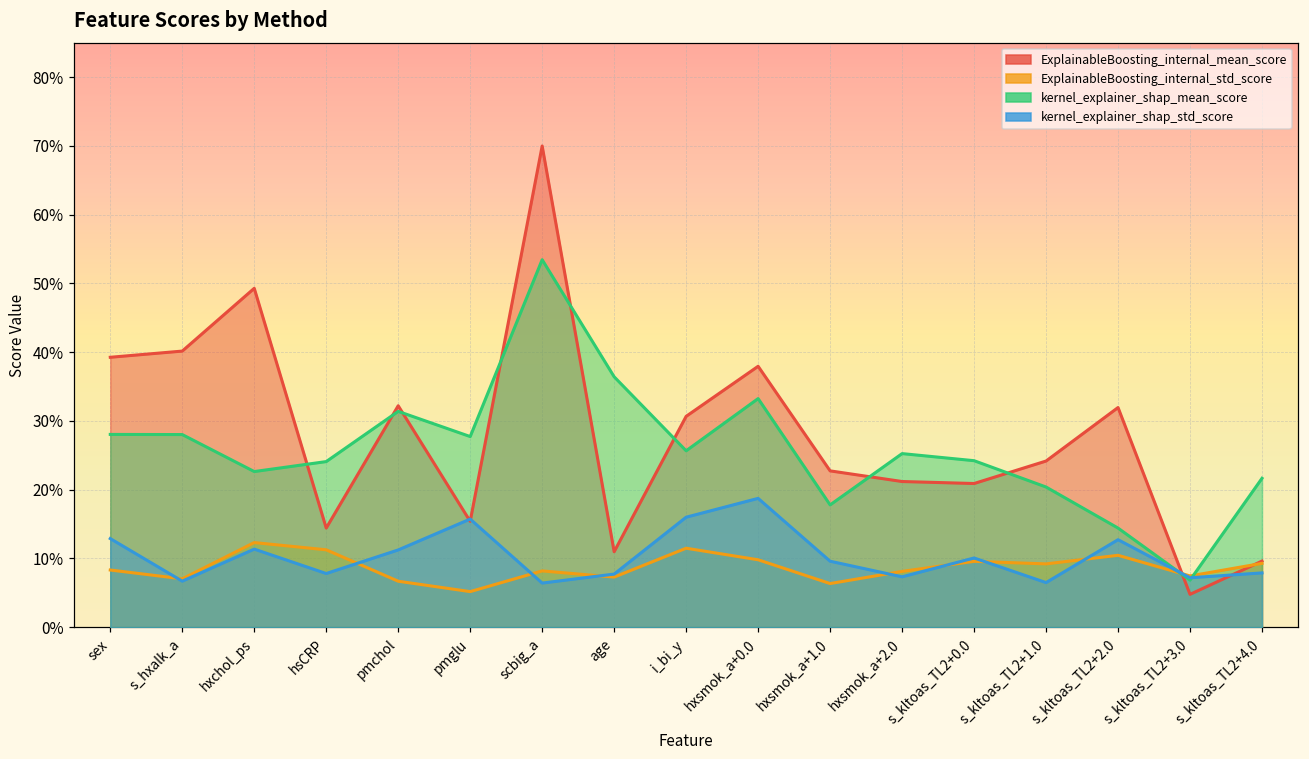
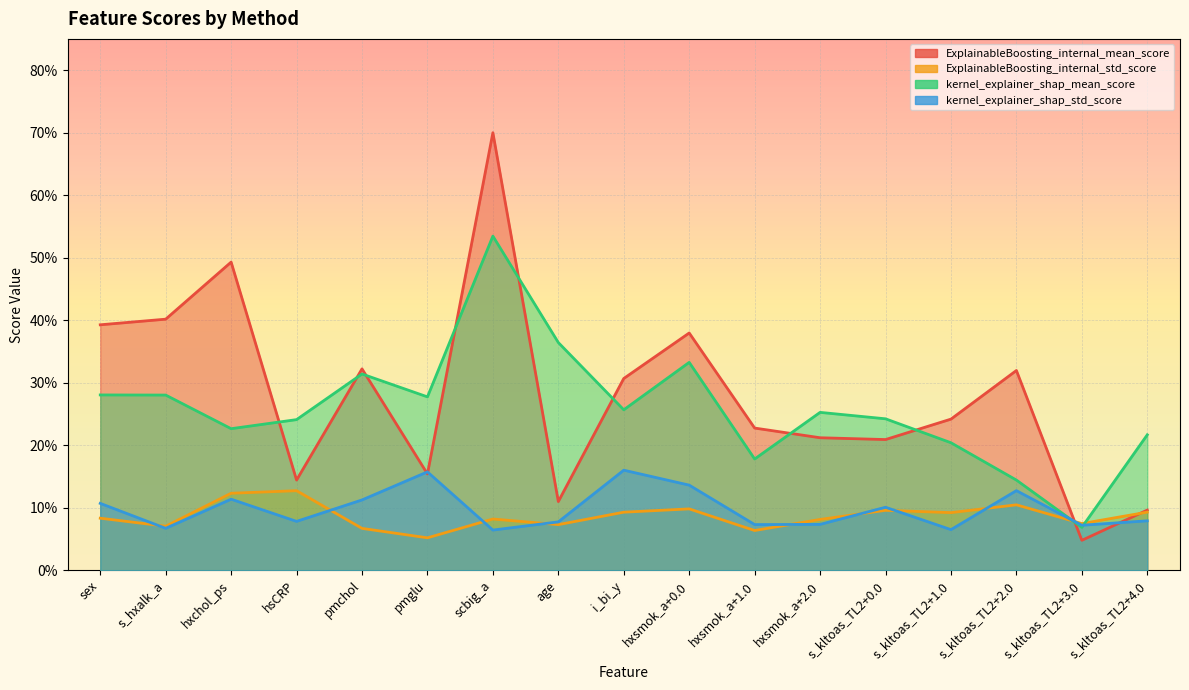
  {
    "ExplainableBoosting_internal_mean_score": {
      "sex": "39%",
      "s_hxalk_a": "40%",
      "hxchol_ps": "49%",
      "hsCRP": "14%",
      "pmchol": "32%",
      "scbig_a": "70%",
      "age": "11%",
      "i_bi_y": "31%",
      "hxsmok_a+0.0": "38%",
      "hxsmok_a+1.0": "23%",
      "hxsmok_a+2.0": "21%",
      "s_kltoas_TL2+0.0": "21%",
      "s_kltoas_TL2+1.0": "24%",
      "s_kltoas_TL2+2.0": "32%",
      "s_kltoas_TL2+3.0": "5%"
    },
    "ExplainableBoosting_internal_std_score": {
      "sex": "8%",
      "hxchol_ps": "12%",
-     "hsCRP": "11%",
+     "hsCRP": "13%",
      "pmchol": "7%",
      "pmglu": "5%",
      "scbig_a": "8%",
      "age": "7%",
-     "i_bi_y": "11%",
+     "i_bi_y": "9%",
      "hxsmok_a+0.0": "10%",
      "hxsmok_a+1.0": "6%",
      "hxsmok_a+2.0": "8%",
      "s_kltoas_TL2+0.0": "10%",
      "s_kltoas_TL2+1.0": "9%",
      "s_kltoas_TL2+2.0": "10%"
    },
    "kernel_explainer_shap_mean_score": {
      "sex": "28%",
      "s_hxalk_a": "28%",
      "hxchol_ps": "23%",
      "hsCRP": "24%",
      "pmchol": "31%",
      "pmglu": "28%",
      "scbig_a": "53%",
      "age": "36%",
      "i_bi_y": "26%",
      "hxsmok_a+0.0": "33%",
      "hxsmok_a+1.0": "18%",
      "hxsmok_a+2.0": "25%",
      "s_kltoas_TL2+0.0": "24%",
      "s_kltoas_TL2+1.0": "20%",
      "s_kltoas_TL2+2.0": "14%",
      "s_kltoas_TL2+4.0": "22%"
    },
    "kernel_explainer_shap_std_score": {
-     "sex": "13%",
+     "sex": "11%",
      "hxchol_ps": "11%",
      "hsCRP": "8%",
      "pmchol": "11%",
      "scbig_a": "6%",
      "age": "8%",
      "i_bi_y": "16%",
-     "hxsmok_a+0.0": "19%",
-     "hxsmok_a+1.0": "10%",
+     "hxsmok_a+0.0": "14%",
+     "hxsmok_a+1.0": "7%",
      "hxsmok_a+2.0": "7%",
      "s_kltoas_TL2+0.0": "10%",
      "s_kltoas_TL2+1.0": "6%",
      "s_kltoas_TL2+2.0": "13%",
      "s_kltoas_TL2+4.0": "8%"
    }
  }
